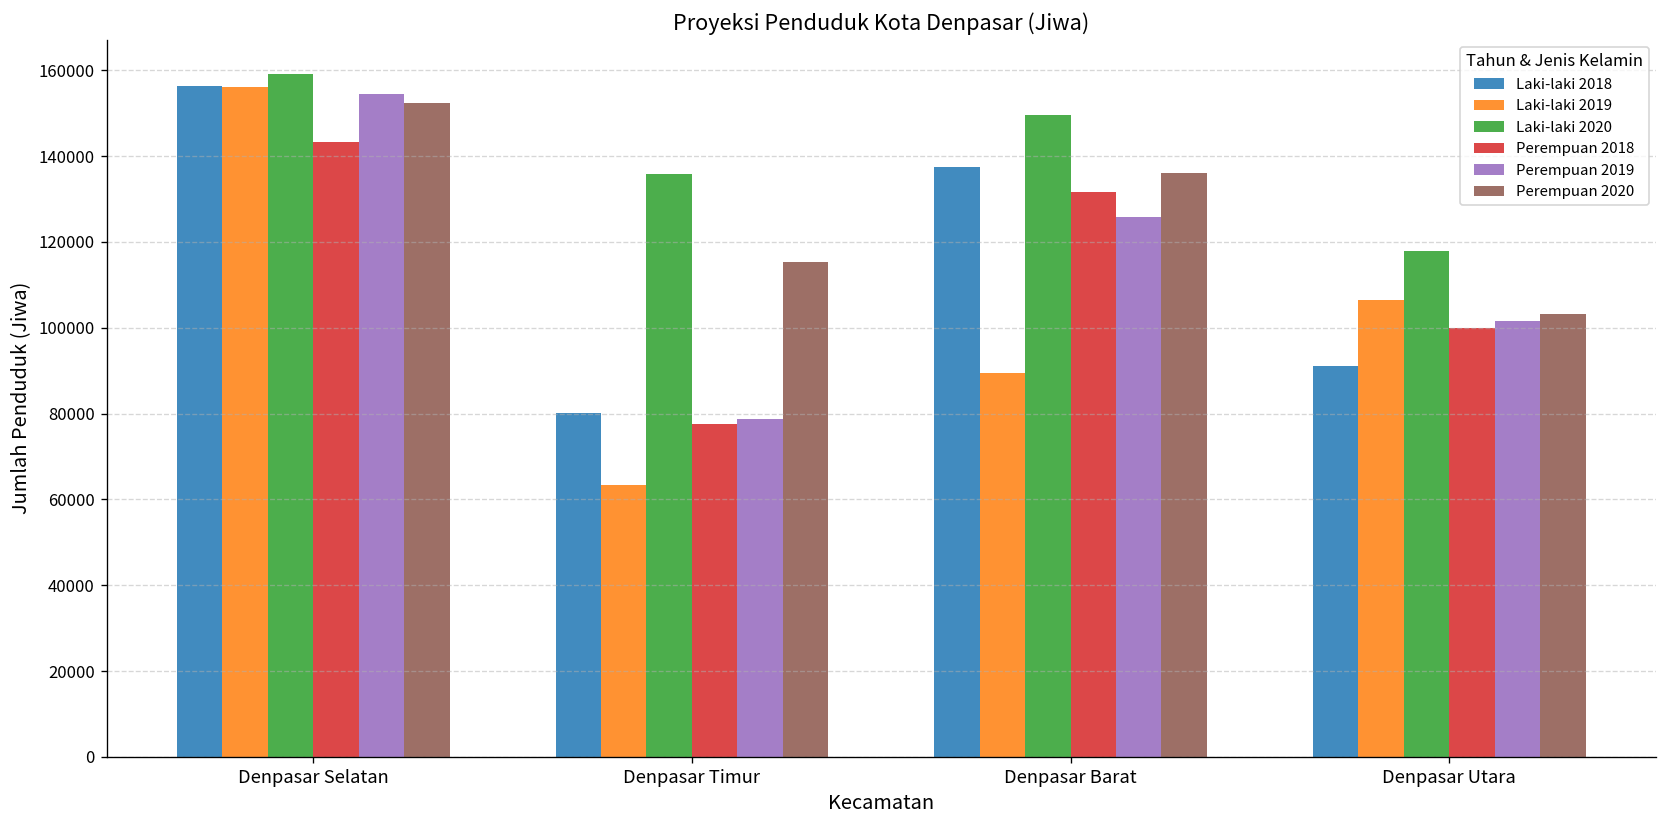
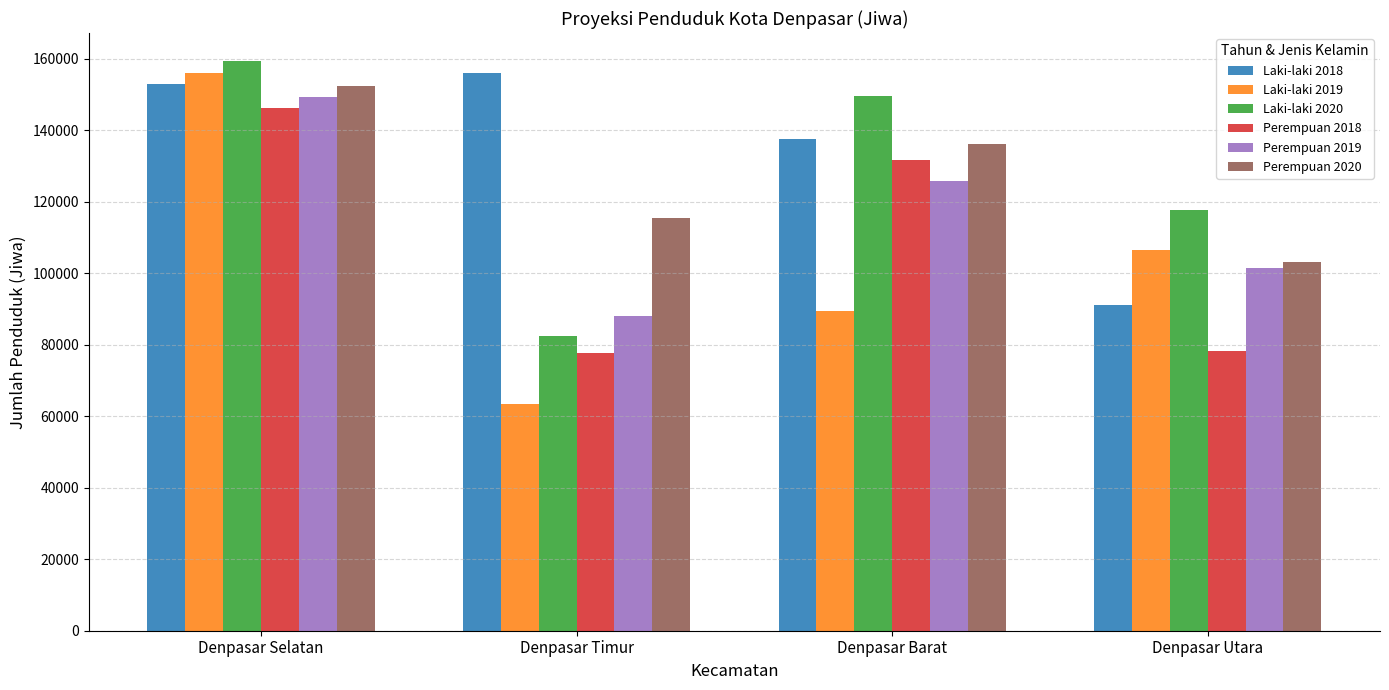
  {
    "Laki-laki 2018": {
-     "Denpasar Selatan": 156000,
-     "Denpasar Timur": 80000,
+     "Denpasar Selatan": 153000,
+     "Denpasar Timur": 156000,
      "Denpasar Barat": 137000,
      "Denpasar Utara": 91000
    },
    "Laki-laki 2019": {
      "Denpasar Selatan": 156000,
      "Denpasar Timur": 63000,
      "Denpasar Barat": 89000,
      "Denpasar Utara": 106000
    },
    "Laki-laki 2020": {
      "Denpasar Selatan": 159000,
-     "Denpasar Timur": 136000,
+     "Denpasar Timur": 82000,
      "Denpasar Barat": 150000,
      "Denpasar Utara": 118000
    },
    "Perempuan 2018": {
-     "Denpasar Selatan": 143000,
+     "Denpasar Selatan": 146000,
      "Denpasar Timur": 78000,
      "Denpasar Barat": 132000,
-     "Denpasar Utara": 100000
+     "Denpasar Utara": 78000
    },
    "Perempuan 2019": {
-     "Denpasar Selatan": 154000,
-     "Denpasar Timur": 79000,
+     "Denpasar Selatan": 149000,
+     "Denpasar Timur": 88000,
      "Denpasar Barat": 126000,
      "Denpasar Utara": 102000
    },
    "Perempuan 2020": {
      "Denpasar Selatan": 152000,
      "Denpasar Timur": 115000,
      "Denpasar Barat": 136000,
      "Denpasar Utara": 103000
    }
  }
